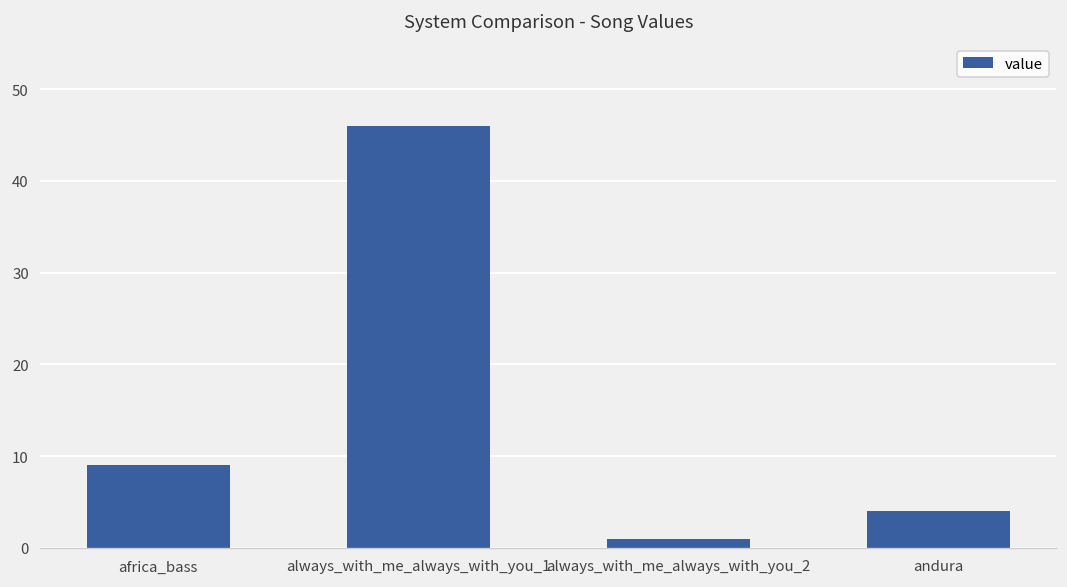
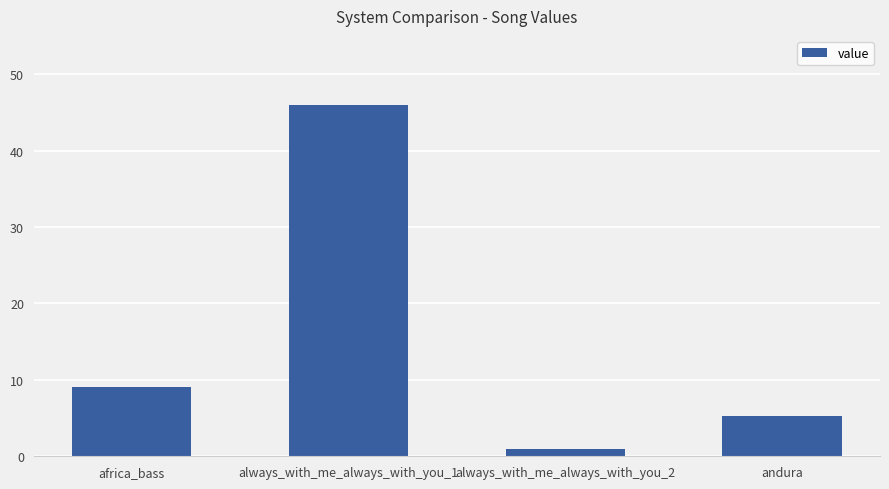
  {
    "africa_bass": 9,
    "always_with_me_always_with_you_1": 46,
    "always_with_me_always_with_you_2": 1,
-   "andura": 4
+   "andura": 5
  }
